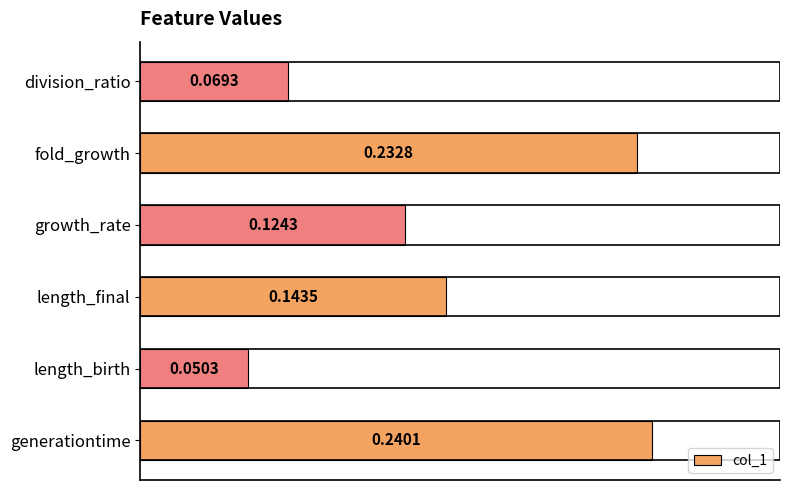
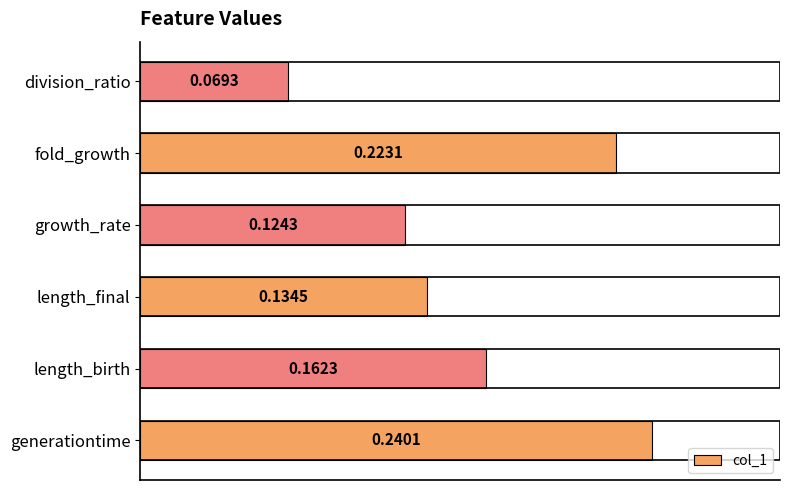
  {
    "division_ratio": 0.0693,
-   "fold_growth": 0.2328,
+   "fold_growth": 0.2231,
    "growth_rate": 0.1243,
-   "length_final": 0.1435,
-   "length_birth": 0.0503,
+   "length_final": 0.1345,
+   "length_birth": 0.1623,
    "generationtime": 0.2401
  }
